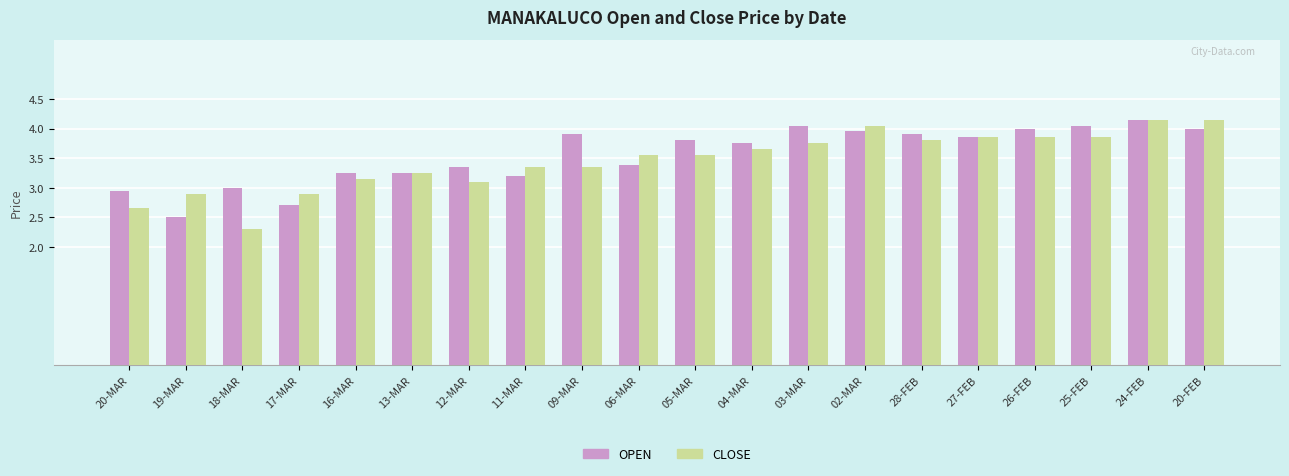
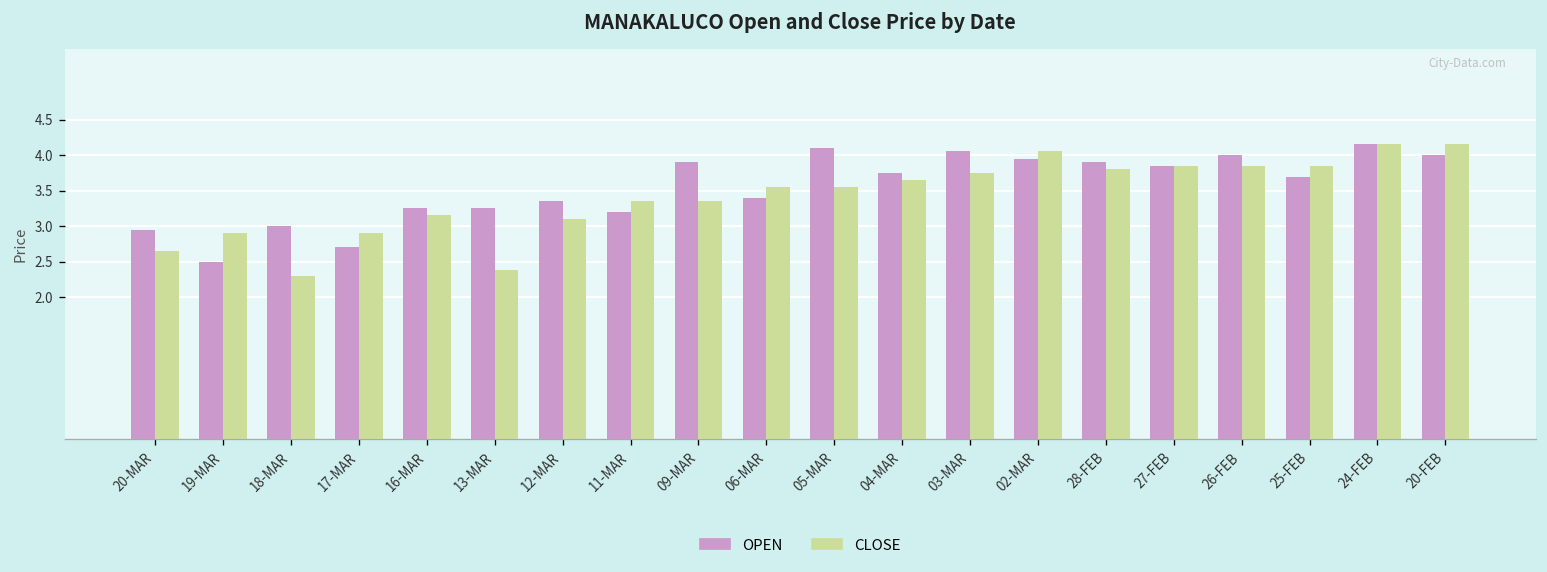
  {
    "OPEN": {
      "20-MAR": 3.0,
      "19-MAR": 2.5,
      "18-MAR": 3.0,
      "17-MAR": 2.7,
      "16-MAR": 3.3,
      "13-MAR": 3.3,
      "12-MAR": 3.4,
      "11-MAR": 3.2,
      "09-MAR": 3.9,
      "06-MAR": 3.4,
-     "05-MAR": 3.8,
+     "05-MAR": 4.1,
      "04-MAR": 3.8,
      "03-MAR": 4.1,
      "02-MAR": 4.0,
      "28-FEB": 3.9,
      "27-FEB": 3.9,
      "26-FEB": 4.0,
-     "25-FEB": 4.1,
+     "25-FEB": 3.7,
      "24-FEB": 4.2,
      "20-FEB": 4.0
    },
    "CLOSE": {
      "20-MAR": 2.7,
      "19-MAR": 2.9,
      "18-MAR": 2.3,
      "17-MAR": 2.9,
      "16-MAR": 3.2,
-     "13-MAR": 3.3,
+     "13-MAR": 2.4,
      "12-MAR": 3.1,
      "11-MAR": 3.4,
      "09-MAR": 3.4,
      "06-MAR": 3.6,
      "05-MAR": 3.6,
      "04-MAR": 3.7,
      "03-MAR": 3.8,
      "02-MAR": 4.1,
      "28-FEB": 3.8,
      "27-FEB": 3.9,
      "26-FEB": 3.9,
      "25-FEB": 3.9,
      "24-FEB": 4.2,
      "20-FEB": 4.2
    }
  }
